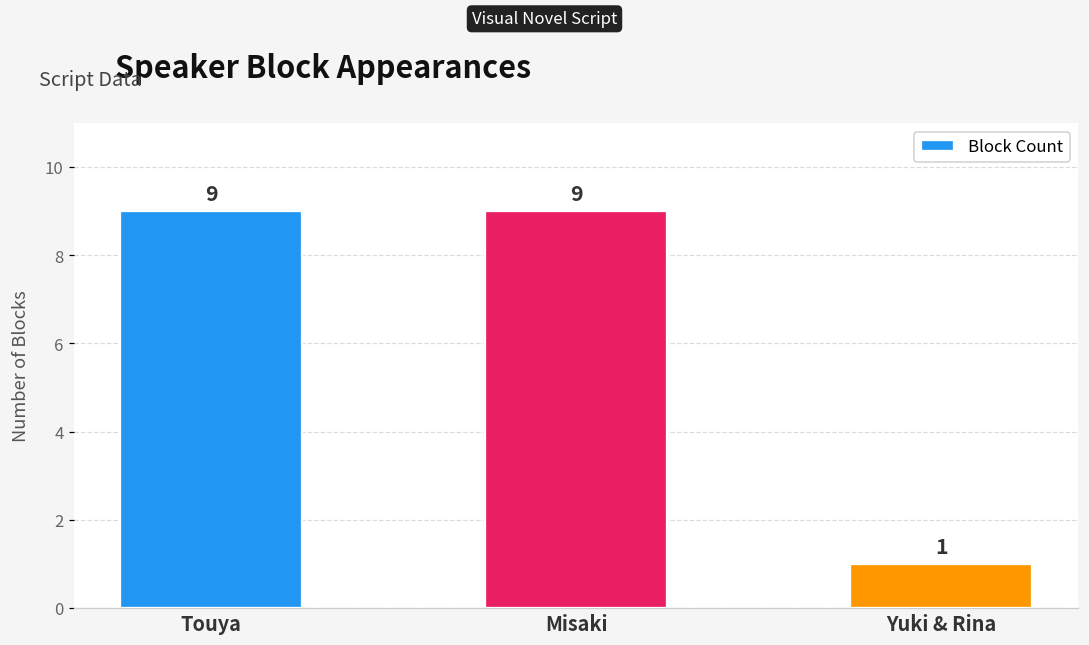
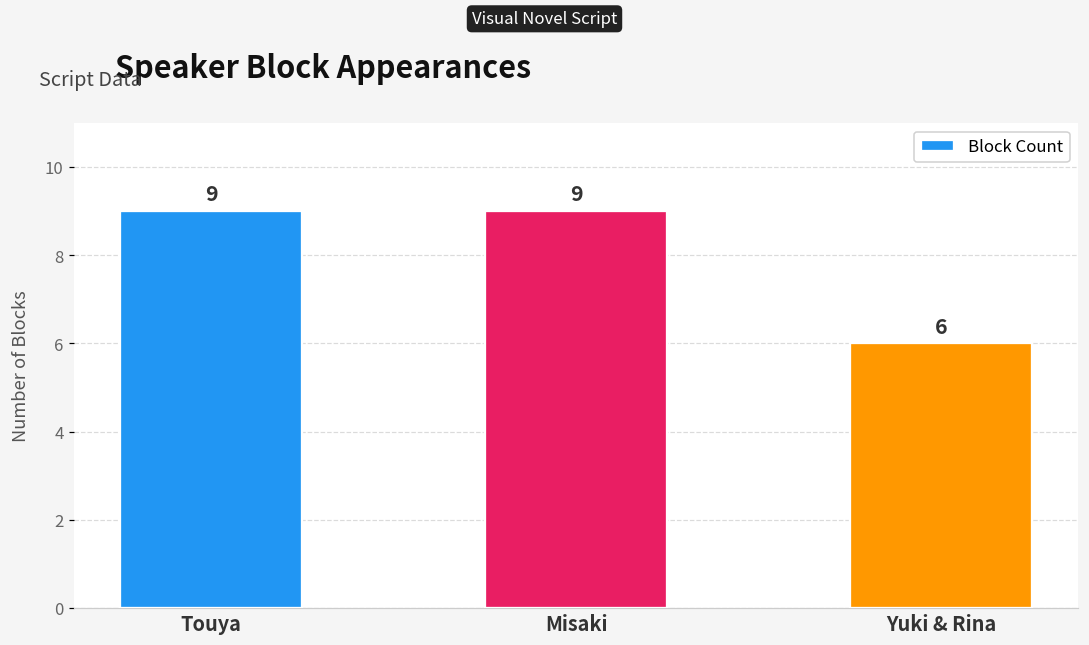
  {
    "Touya": 9,
    "Misaki": 9,
-   "Yuki & Rina": 1
+   "Yuki & Rina": 6
  }
